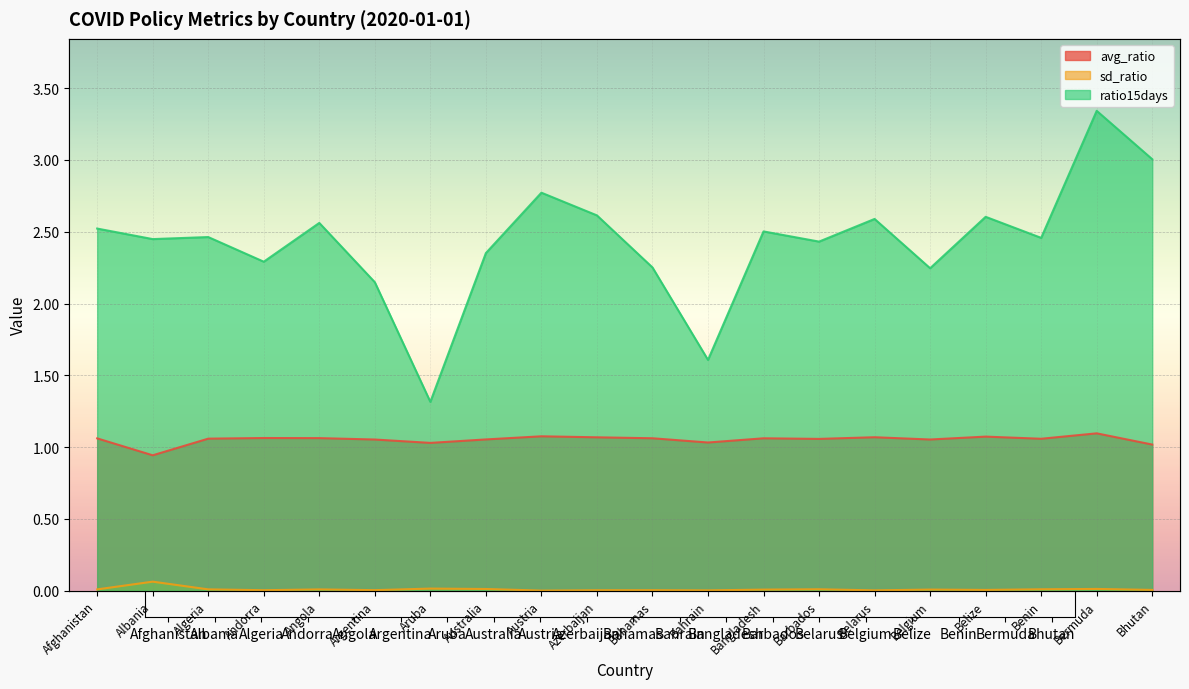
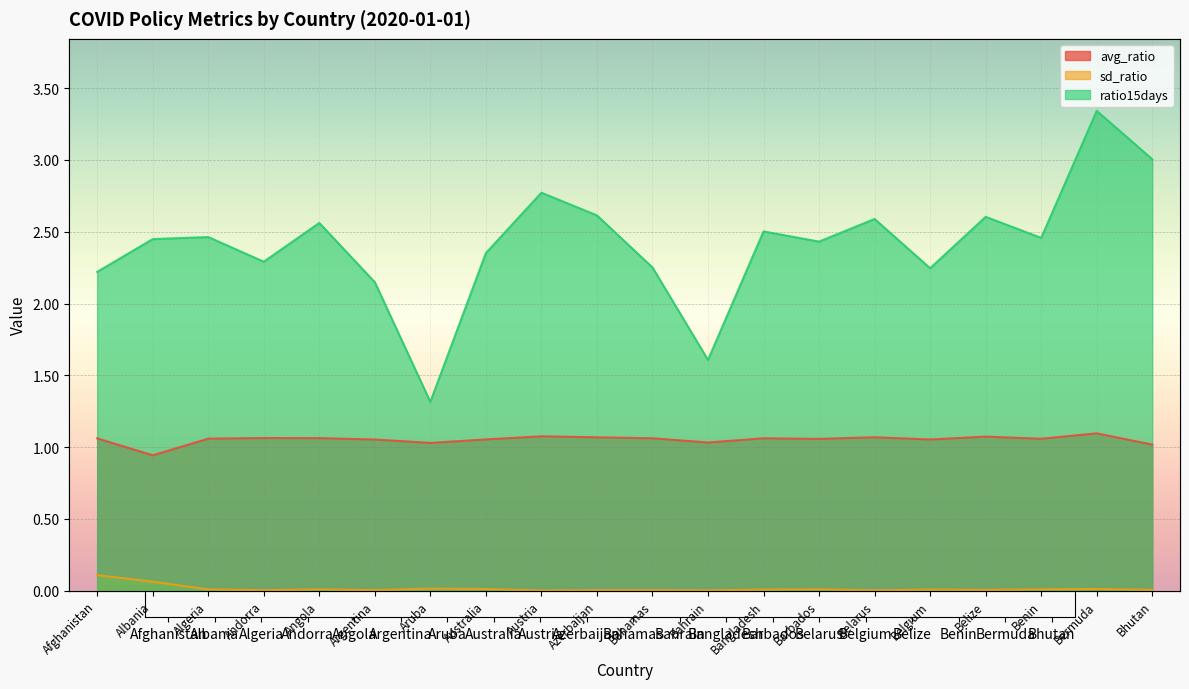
  {
    "avg_ratio": {
      "Afghanistan": 1.06,
      "Albania": 0.94,
      "Bermuda": 1.10,
      "Bhutan": 1.02
    },
    "sd_ratio": {
-     "Afghanistan": 0.01,
+     "Afghanistan": 0.11,
      "Albania": 0.06,
      "Bermuda": 0.01,
      "Bhutan": 0.01
    },
    "ratio15days": {
-     "Afghanistan": 2.52,
+     "Afghanistan": 2.22,
      "Albania": 2.45,
      "Bermuda": 3.34,
      "Bhutan": 3.01
    }
  }
